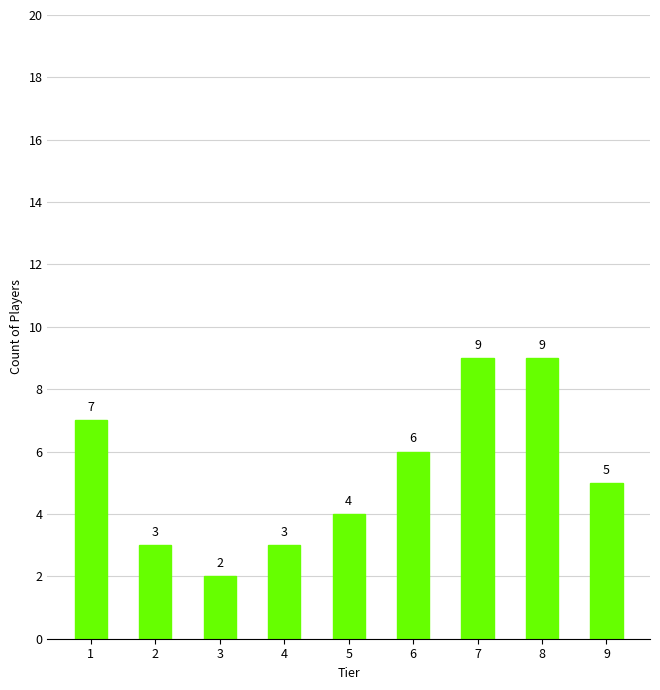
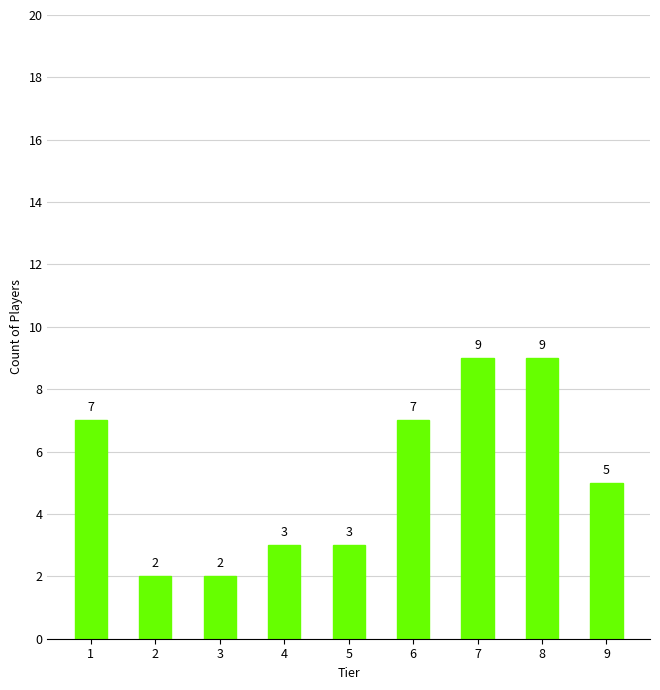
  {
    "1": 7,
-   "2": 3,
+   "2": 2,
    "3": 2,
    "4": 3,
-   "5": 4,
-   "6": 6,
+   "5": 3,
+   "6": 7,
    "7": 9,
    "8": 9,
    "9": 5
  }
